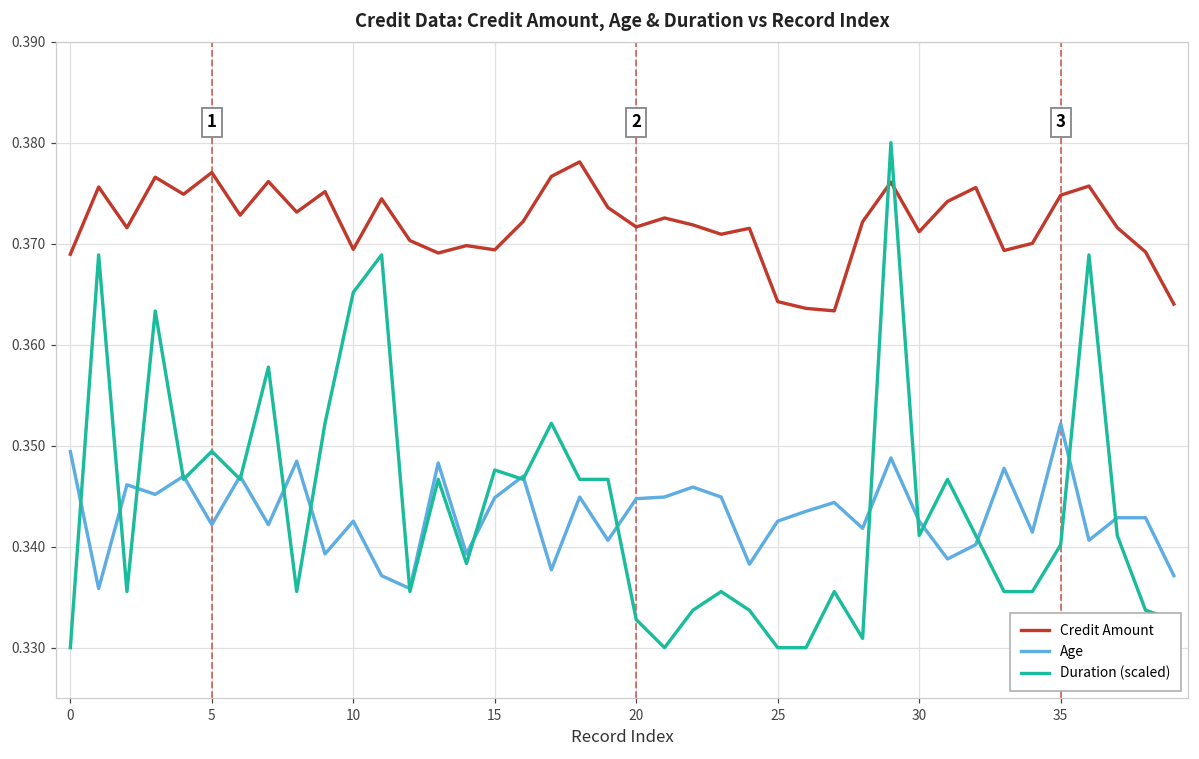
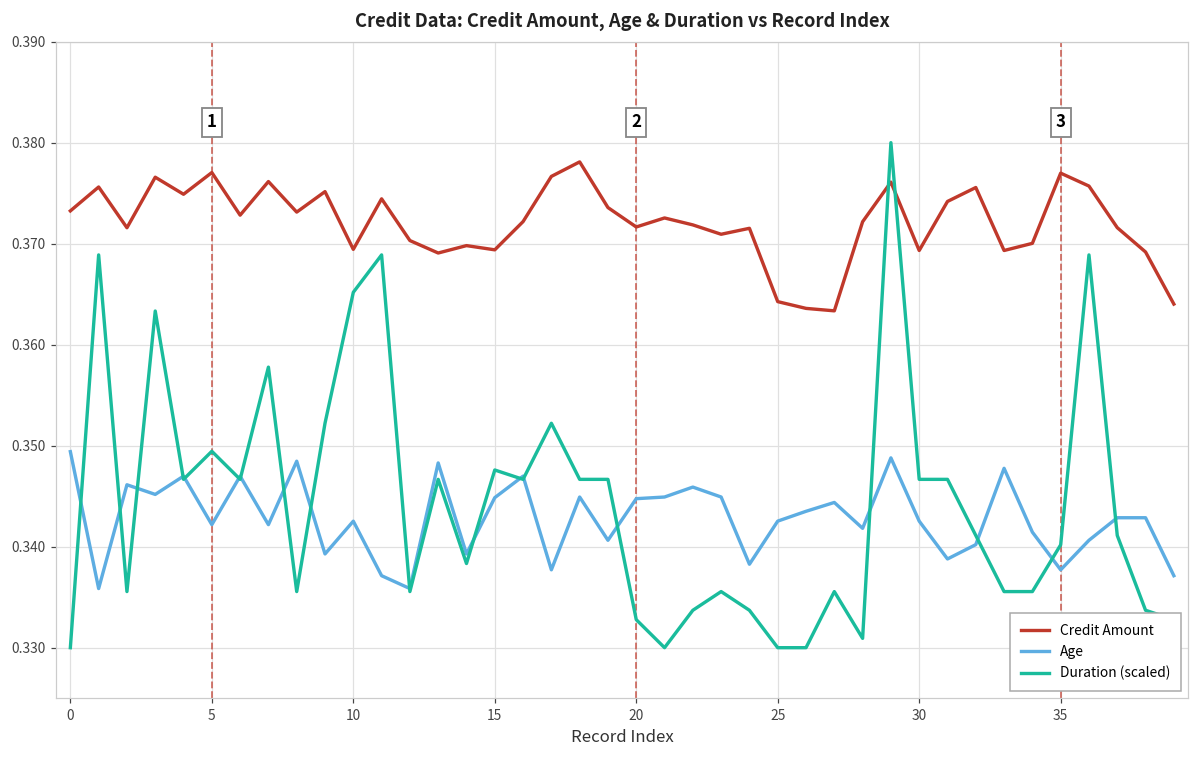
  {
    "Credit Amount": {
-     "0": 0.369,
+     "0": 0.373,
      "5": 0.377,
      "10": 0.369,
      "15": 0.369,
      "20": 0.372,
      "25": 0.364,
-     "30": 0.371,
-     "35": 0.375
+     "30": 0.369,
+     "35": 0.377
    },
    "Age": {
      "0": 0.349,
      "5": 0.342,
      "10": 0.343,
      "15": 0.345,
      "20": 0.345,
      "25": 0.343,
      "30": 0.343,
-     "35": 0.352
+     "35": 0.338
    },
    "Duration (scaled)": {
      "0": 0.330,
      "5": 0.349,
      "10": 0.365,
      "15": 0.348,
      "20": 0.333,
      "25": 0.330,
-     "30": 0.341,
+     "30": 0.347,
      "35": 0.340
    }
  }
